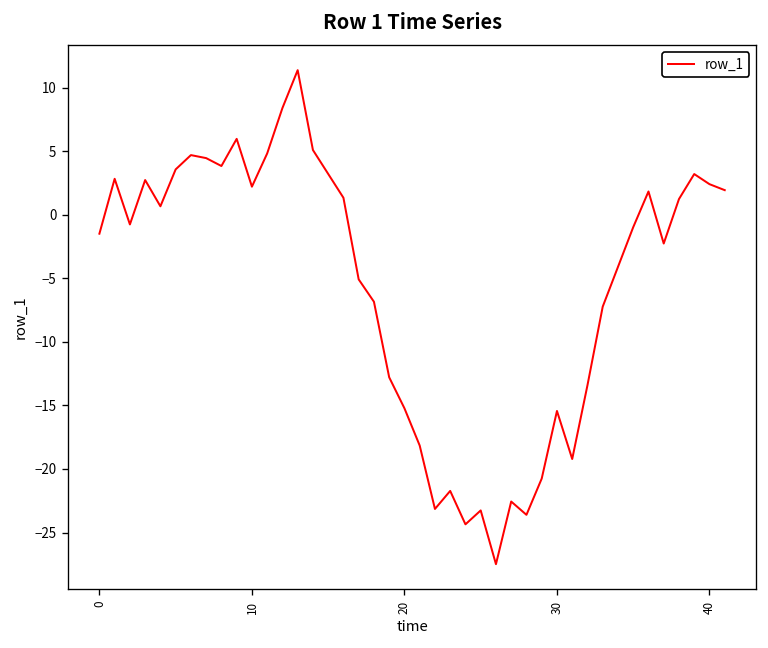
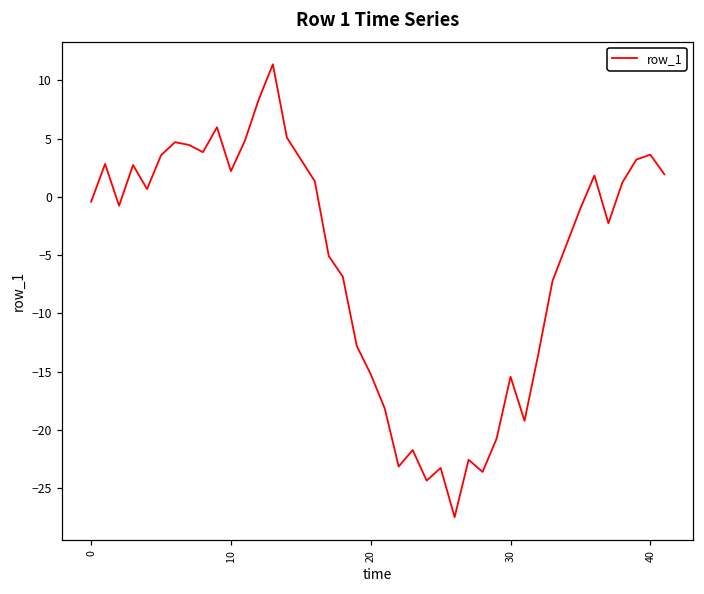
  {
-   "0": -1.5,
+   "0": -0.4,
    "10": 2.2,
    "20": -15.2,
    "30": -15.4,
-   "40": 2.4
+   "40": 3.6
  }
